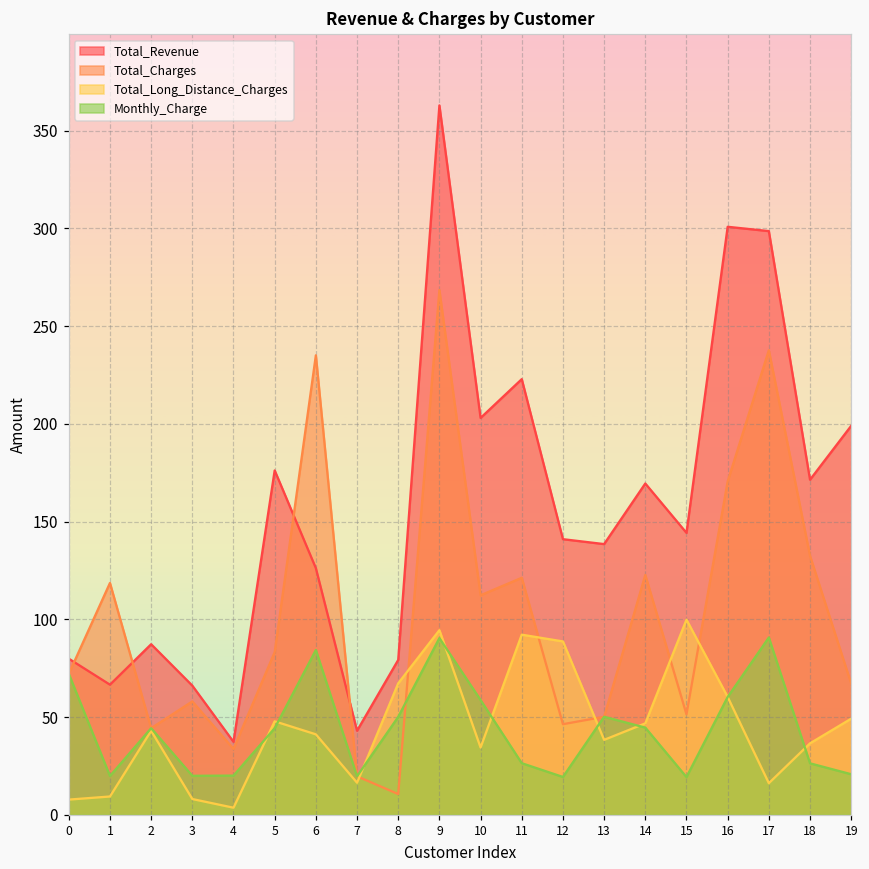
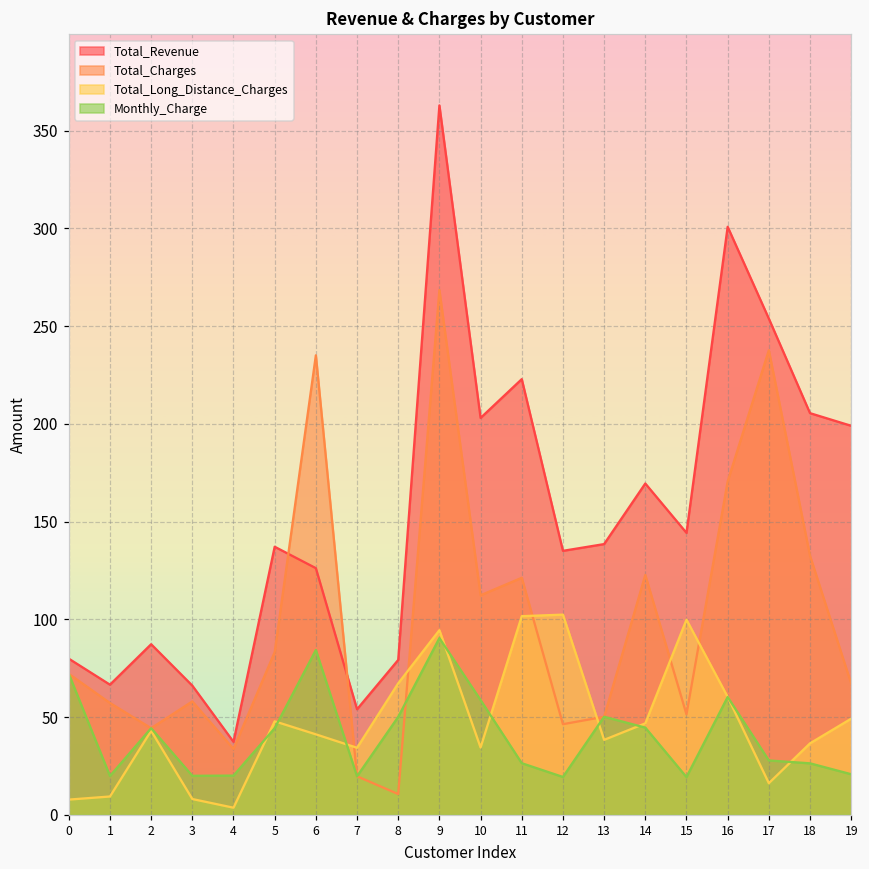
  {
    "Total_Revenue": {
      "0": 80,
      "1": 67,
      "2": 87,
      "3": 66,
      "4": 37,
-     "5": 176,
+     "5": 137,
      "6": 126,
-     "7": 43,
+     "7": 54,
      "8": 79,
      "9": 363,
      "10": 203,
      "11": 223,
-     "12": 141,
+     "12": 135,
      "13": 138,
      "14": 169,
      "15": 144,
      "16": 301,
-     "17": 299,
-     "18": 171,
+     "17": 254,
+     "18": 205,
      "19": 199
    },
    "Total_Charges": {
-     "1": 119,
+     "1": 57,
      "3": 58,
      "4": 34,
      "5": 83,
      "6": 235,
      "8": 11,
      "9": 268,
      "10": 112,
      "11": 121,
      "12": 46,
      "14": 123,
      "15": 51,
      "16": 171,
      "17": 238,
      "18": 133,
      "19": 67
    },
    "Total_Long_Distance_Charges": {
      "0": 8,
      "1": 9,
      "3": 8,
      "4": 4,
      "5": 48,
      "6": 41,
-     "7": 16,
+     "7": 34,
      "8": 67,
      "9": 94,
      "10": 34,
-     "11": 92,
-     "12": 89,
+     "11": 102,
+     "12": 102,
      "13": 38,
      "14": 47,
      "15": 100,
      "17": 16,
      "18": 37,
      "19": 49
    },
    "Monthly_Charge": {
      "1": 20,
      "3": 20,
      "4": 20,
      "5": 44,
      "6": 84,
      "8": 50,
      "9": 90,
      "10": 59,
      "11": 26,
      "12": 19,
      "14": 45,
      "15": 19,
-     "17": 91,
+     "17": 28,
      "18": 26,
      "19": 21
    }
  }
